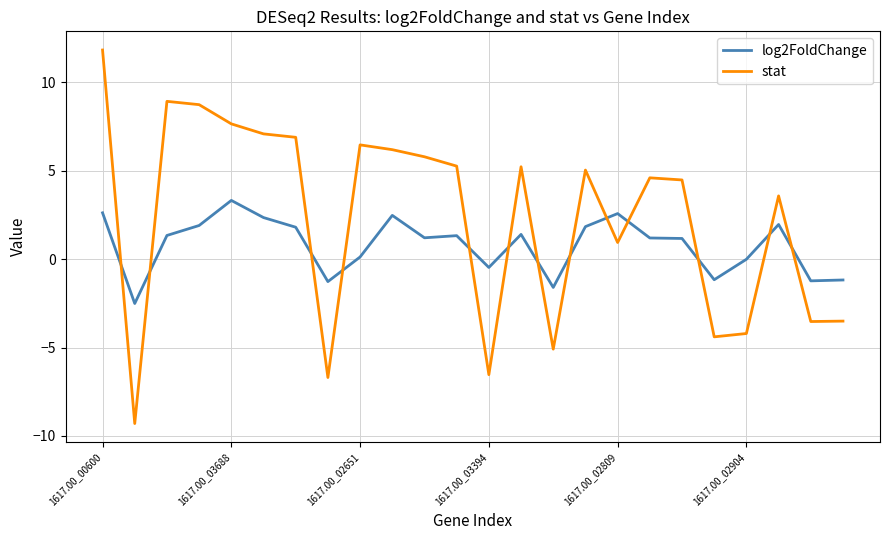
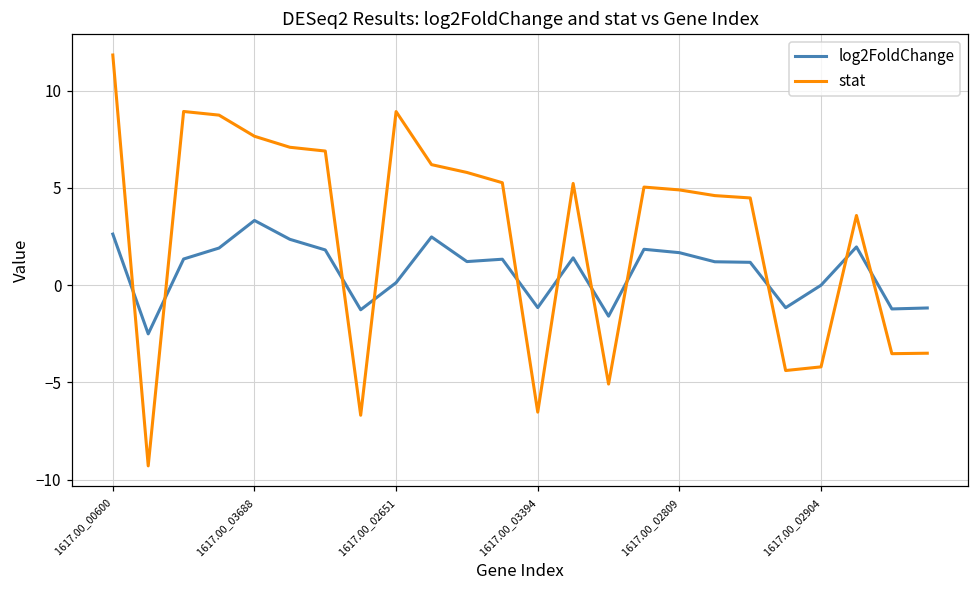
  {
    "log2FoldChange": {
      "1617.00_00600": 2.6,
      "1617.00_03688": 3.3,
      "1617.00_02651": 0.1,
-     "1617.00_03394": -0.5,
-     "1617.00_02809": 2.6,
+     "1617.00_03394": -1.2,
+     "1617.00_02809": 1.7,
      "1617.00_02904": 0.0
    },
    "stat": {
      "1617.00_00600": 11.8,
      "1617.00_03688": 7.7,
-     "1617.00_02651": 6.5,
+     "1617.00_02651": 8.9,
      "1617.00_03394": -6.5,
-     "1617.00_02809": 0.9,
+     "1617.00_02809": 4.9,
      "1617.00_02904": -4.2
    }
  }
